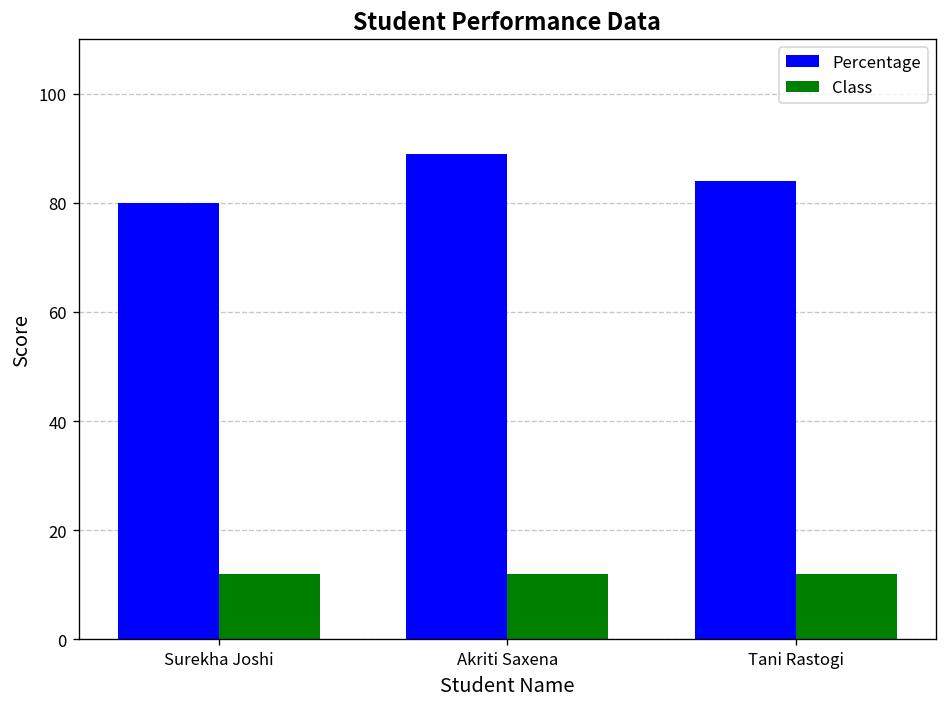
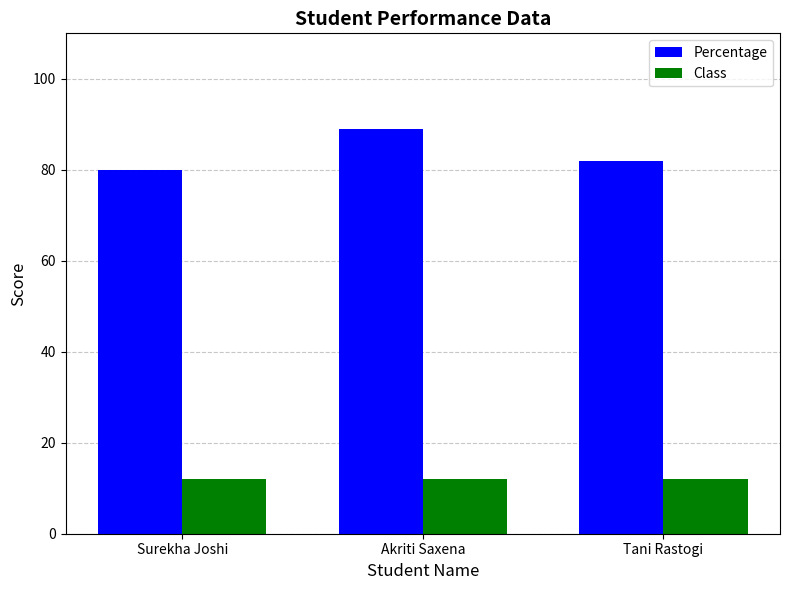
  {
    "Percentage": {
      "Surekha Joshi": 80,
      "Akriti Saxena": 89,
-     "Tani Rastogi": 84
+     "Tani Rastogi": 82
    },
    "Class": {
      "Surekha Joshi": 12,
      "Akriti Saxena": 12,
      "Tani Rastogi": 12
    }
  }
